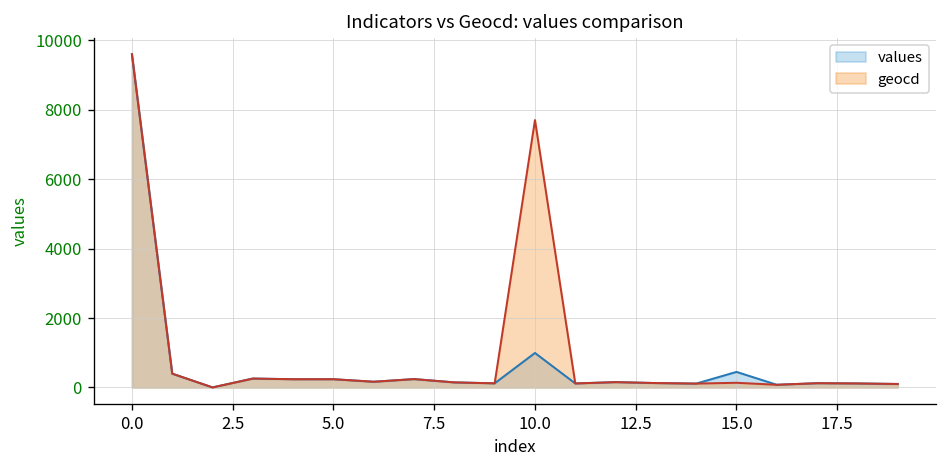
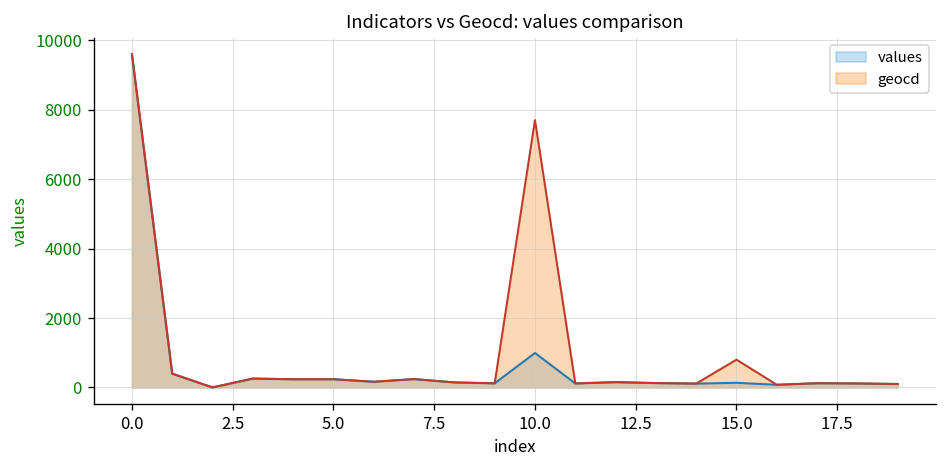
  {
    "values": {
      "10.0": 1000,
-     "15.0": 400
+     "15.0": 100
    },
    "geocd": {
      "10.0": 7700,
-     "15.0": 100
+     "15.0": 800
    }
  }
